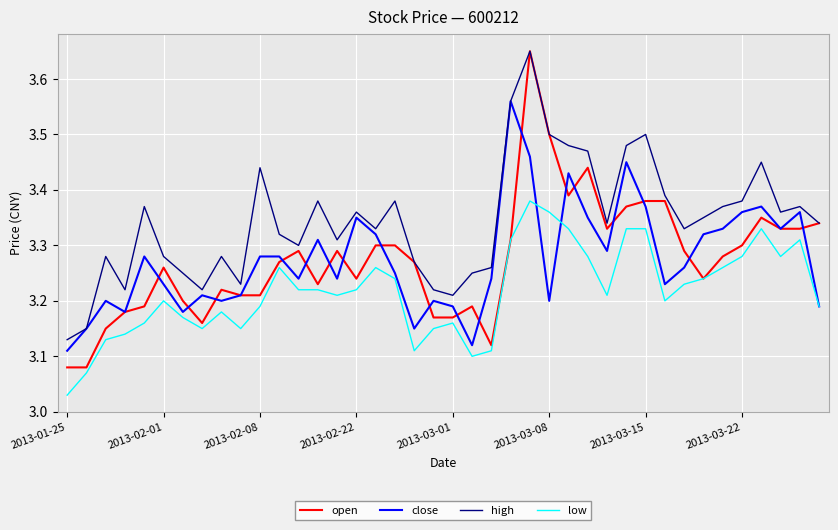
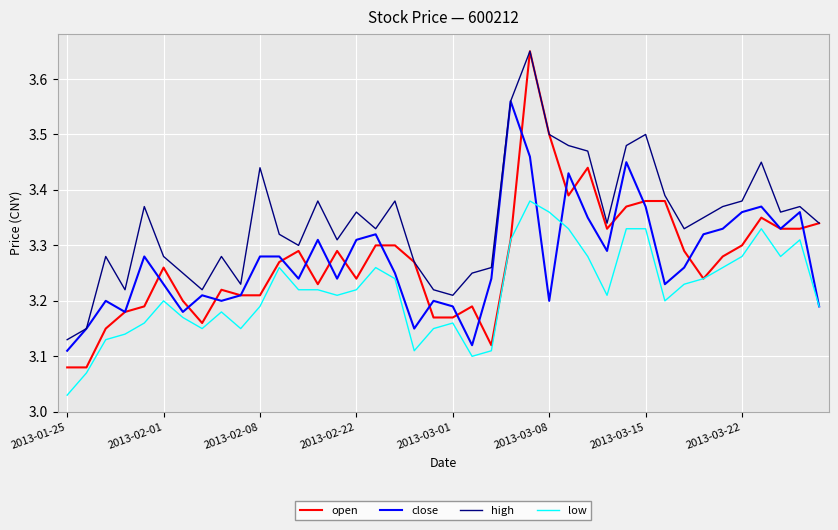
  {
    "open": {
      "2013-01-25": 3.08,
      "2013-02-01": 3.26,
      "2013-02-08": 3.21,
      "2013-02-22": 3.24,
      "2013-03-01": 3.17,
      "2013-03-15": 3.38,
      "2013-03-22": 3.30
    },
    "close": {
      "2013-01-25": 3.11,
      "2013-02-01": 3.23,
      "2013-02-08": 3.28,
-     "2013-02-22": 3.35,
+     "2013-02-22": 3.31,
      "2013-03-01": 3.19,
      "2013-03-08": 3.20,
      "2013-03-15": 3.37,
      "2013-03-22": 3.36
    },
    "high": {
      "2013-01-25": 3.13,
      "2013-02-01": 3.28,
      "2013-02-08": 3.44,
      "2013-02-22": 3.36,
      "2013-03-01": 3.21,
      "2013-03-15": 3.50,
      "2013-03-22": 3.38
    },
    "low": {
      "2013-01-25": 3.03,
      "2013-02-01": 3.20,
      "2013-02-08": 3.19,
      "2013-02-22": 3.22,
      "2013-03-01": 3.16,
      "2013-03-08": 3.36,
      "2013-03-15": 3.33,
      "2013-03-22": 3.28
    }
  }
